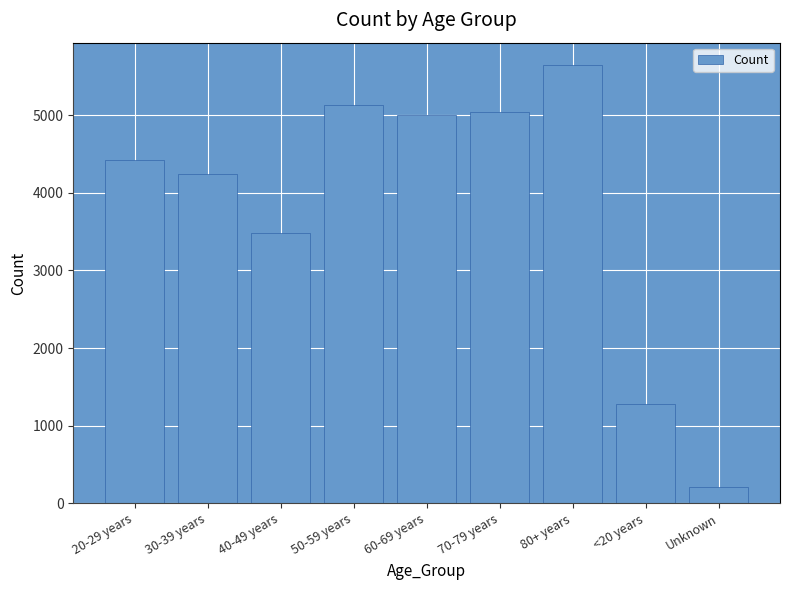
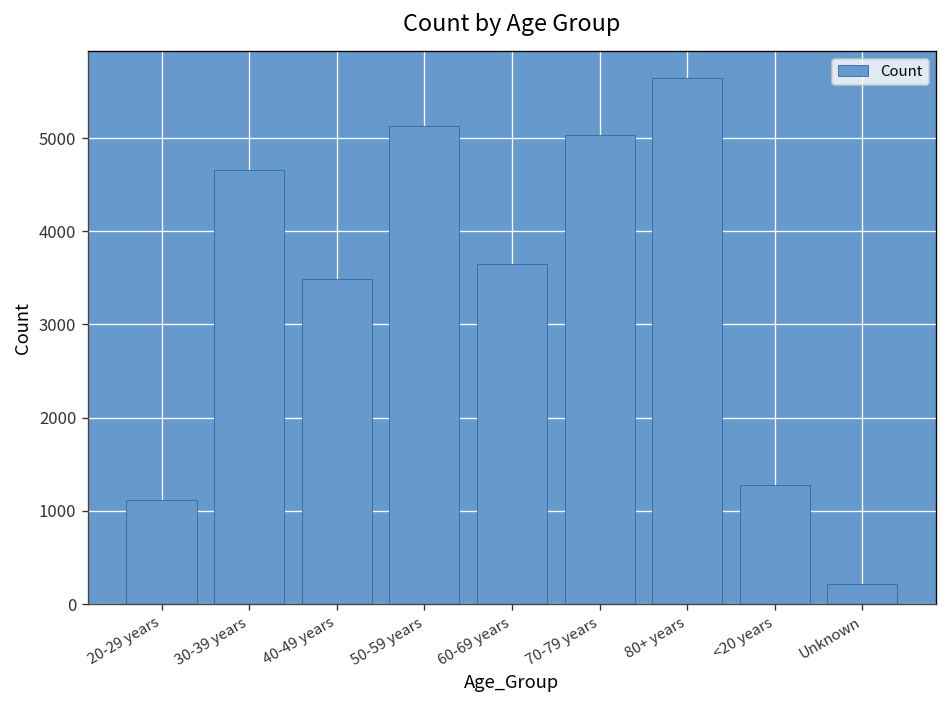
  {
-   "20-29 years": 4400,
-   "30-39 years": 4200,
+   "20-29 years": 1100,
+   "30-39 years": 4700,
    "40-49 years": 3500,
    "50-59 years": 5100,
-   "60-69 years": 5000,
+   "60-69 years": 3700,
    "70-79 years": 5000,
    "80+ years": 5600,
    "<20 years": 1300,
    "Unknown": 200
  }
